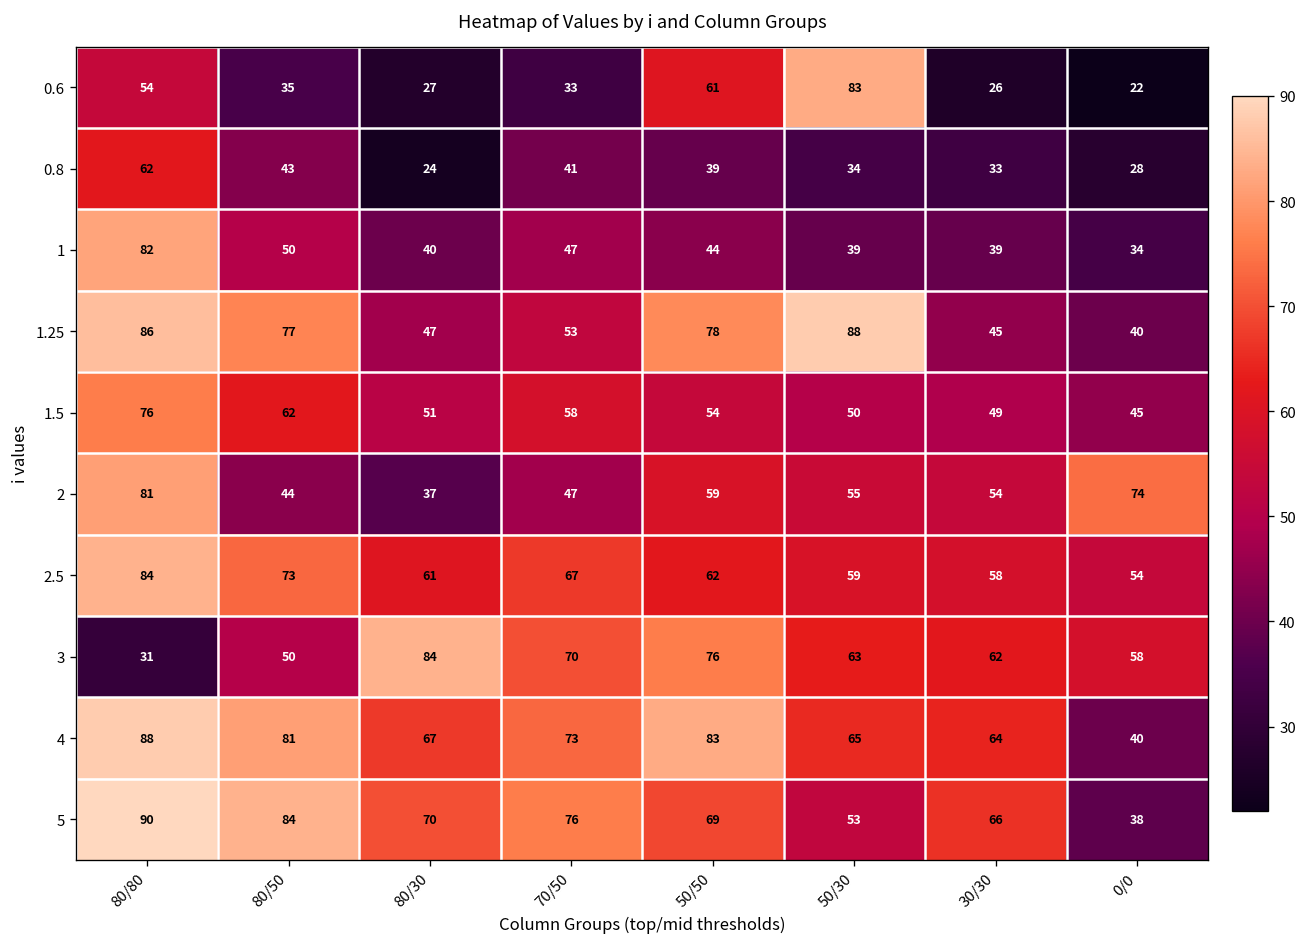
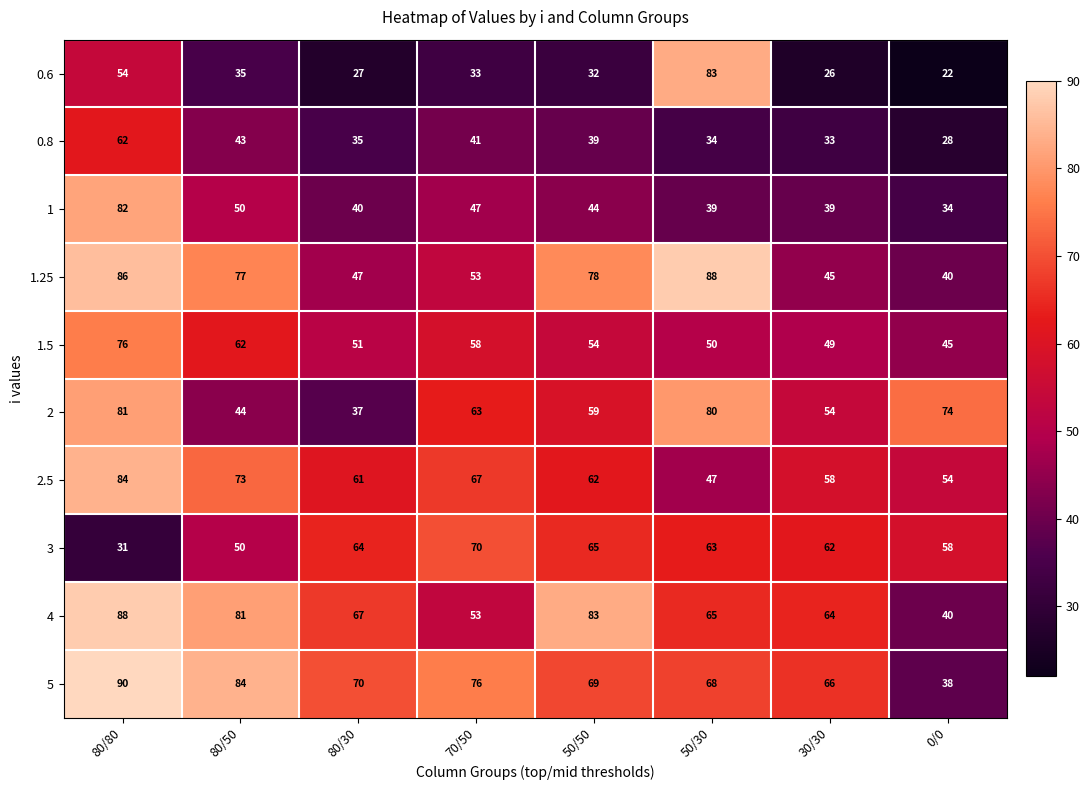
  {
    "0.6": {
      "80/80": 54,
      "80/50": 35,
      "80/30": 27,
      "70/50": 33,
-     "50/50": 61,
+     "50/50": 32,
      "50/30": 83,
      "30/30": 26,
      "0/0": 22
    },
    "0.8": {
      "80/80": 62,
      "80/50": 43,
-     "80/30": 24,
+     "80/30": 35,
      "70/50": 41,
      "50/50": 39,
      "50/30": 34,
      "30/30": 33,
      "0/0": 28
    },
    "1": {
      "80/80": 82,
      "80/50": 50,
      "80/30": 40,
      "70/50": 47,
      "50/50": 44,
      "50/30": 39,
      "30/30": 39,
      "0/0": 34
    },
    "1.25": {
      "80/80": 86,
      "80/50": 77,
      "80/30": 47,
      "70/50": 53,
      "50/50": 78,
      "50/30": 88,
      "30/30": 45,
      "0/0": 40
    },
    "1.5": {
      "80/80": 76,
      "80/50": 62,
      "80/30": 51,
      "70/50": 58,
      "50/50": 54,
      "50/30": 50,
      "30/30": 49,
      "0/0": 45
    },
    "2": {
      "80/80": 81,
      "80/50": 44,
      "80/30": 37,
-     "70/50": 47,
+     "70/50": 63,
      "50/50": 59,
-     "50/30": 55,
+     "50/30": 80,
      "30/30": 54,
      "0/0": 74
    },
    "2.5": {
      "80/80": 84,
      "80/50": 73,
      "80/30": 61,
      "70/50": 67,
      "50/50": 62,
-     "50/30": 59,
+     "50/30": 47,
      "30/30": 58,
      "0/0": 54
    },
    "3": {
      "80/80": 31,
      "80/50": 50,
-     "80/30": 84,
+     "80/30": 64,
      "70/50": 70,
-     "50/50": 76,
+     "50/50": 65,
      "50/30": 63,
      "30/30": 62,
      "0/0": 58
    },
    "4": {
      "80/80": 88,
      "80/50": 81,
      "80/30": 67,
-     "70/50": 73,
+     "70/50": 53,
      "50/50": 83,
      "50/30": 65,
      "30/30": 64,
      "0/0": 40
    },
    "5": {
      "80/80": 90,
      "80/50": 84,
      "80/30": 70,
      "70/50": 76,
      "50/50": 69,
-     "50/30": 53,
+     "50/30": 68,
      "30/30": 66,
      "0/0": 38
    }
  }
